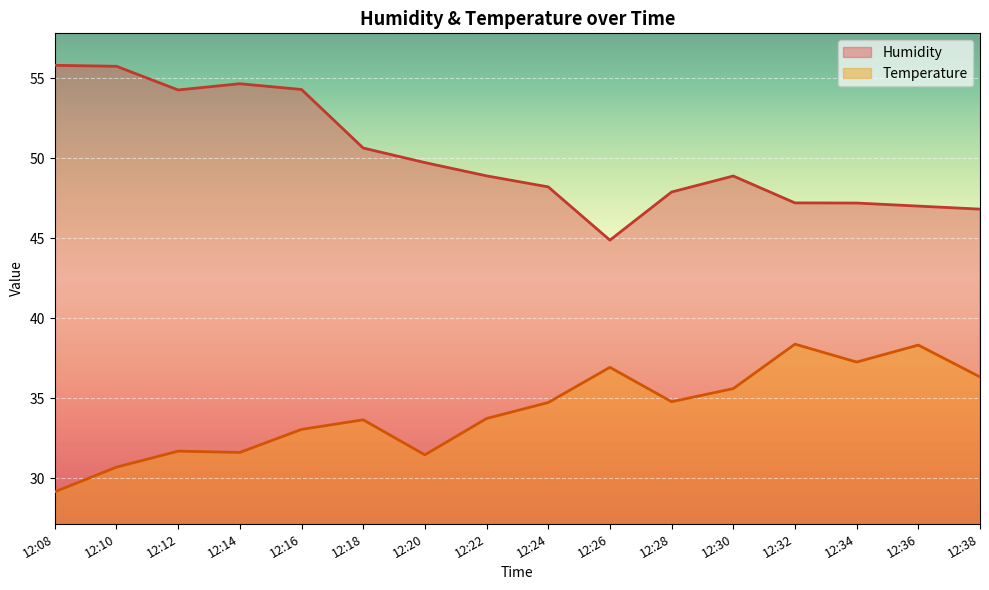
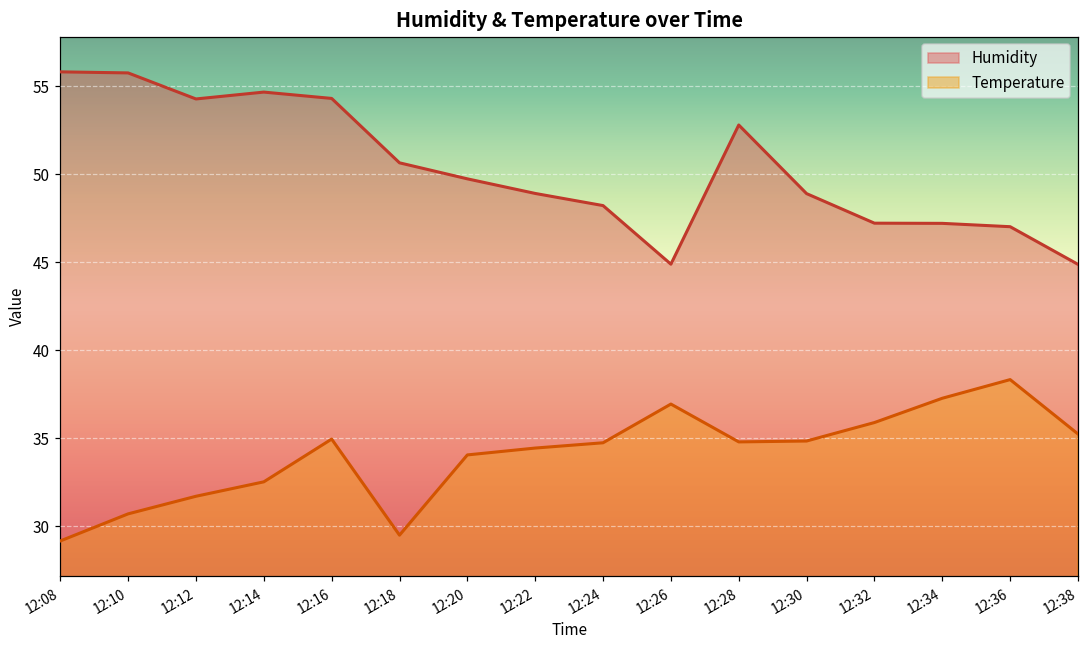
  {
    "Humidity": {
      "12:08": 55.8,
      "12:10": 55.8,
      "12:12": 54.3,
      "12:14": 54.7,
      "12:16": 54.3,
      "12:18": 50.7,
      "12:20": 49.7,
      "12:22": 48.9,
      "12:24": 48.2,
      "12:26": 44.9,
-     "12:28": 47.9,
+     "12:28": 52.8,
      "12:30": 48.9,
      "12:32": 47.2,
      "12:34": 47.2,
      "12:36": 47.0,
-     "12:38": 46.8
+     "12:38": 44.9
    },
    "Temperature": {
      "12:08": 29.2,
      "12:10": 30.7,
      "12:12": 31.7,
-     "12:14": 31.6,
-     "12:16": 33.1,
-     "12:18": 33.7,
-     "12:20": 31.5,
-     "12:22": 33.7,
+     "12:14": 32.5,
+     "12:16": 35.0,
+     "12:18": 29.5,
+     "12:20": 34.1,
+     "12:22": 34.4,
      "12:24": 34.7,
      "12:26": 36.9,
      "12:28": 34.8,
-     "12:30": 35.6,
-     "12:32": 38.4,
+     "12:30": 34.8,
+     "12:32": 35.9,
      "12:34": 37.3,
      "12:36": 38.3,
-     "12:38": 36.3
+     "12:38": 35.2
    }
  }
